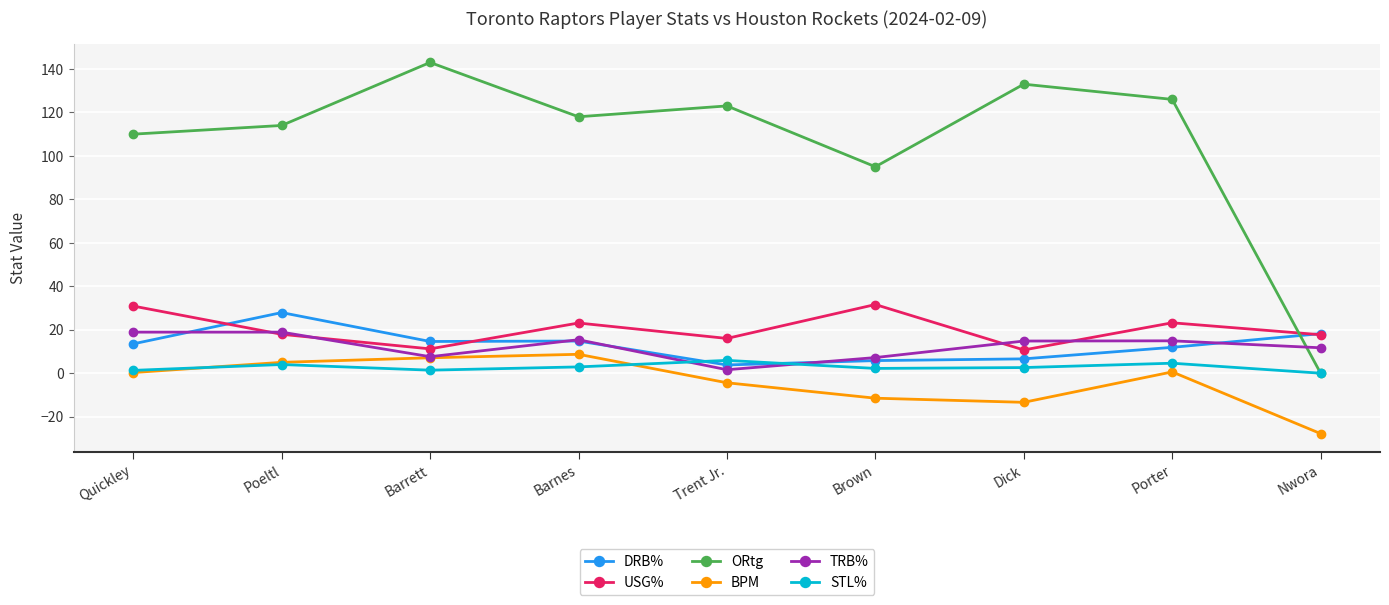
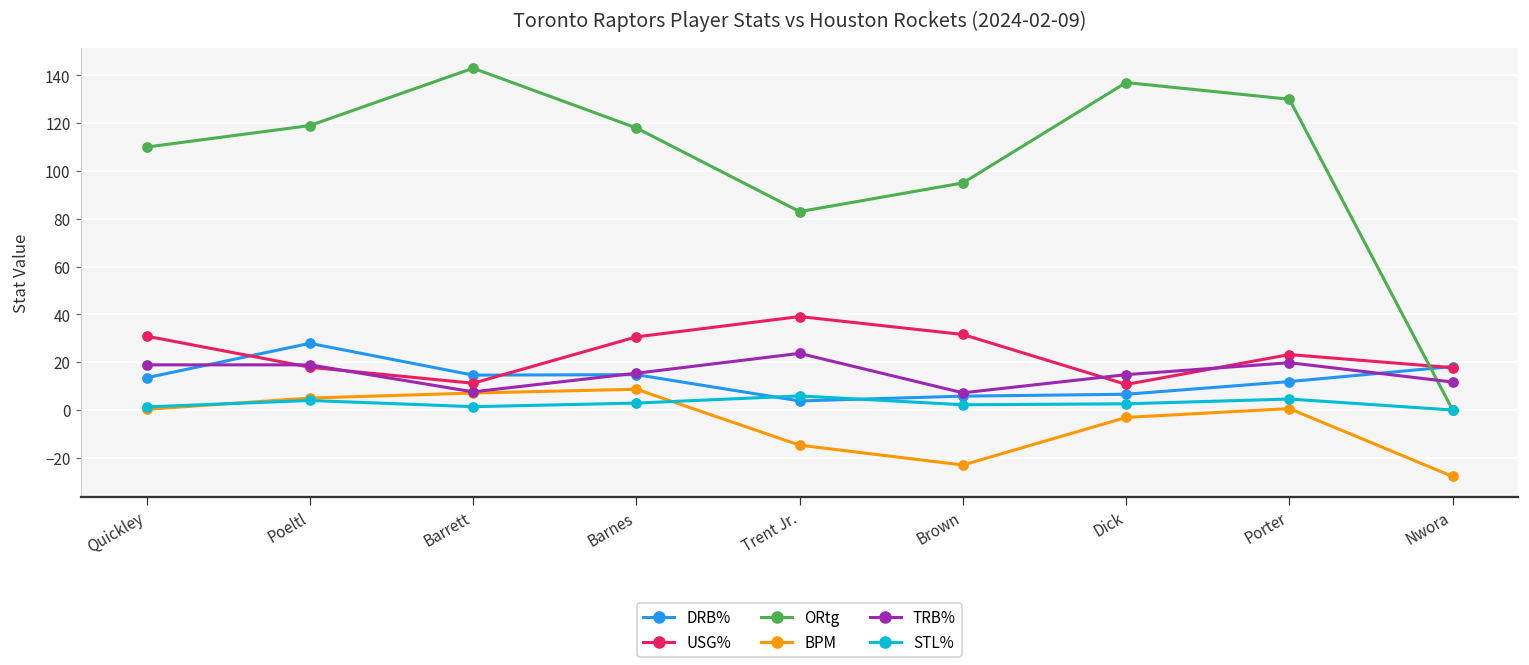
  {
    "USG%": {
      "Quickley": 31,
      "Barrett": 11,
-     "Barnes": 23,
-     "Trent Jr.": 16,
+     "Barnes": 31,
+     "Trent Jr.": 39,
      "Brown": 32,
      "Dick": 11,
      "Porter": 23
    },
    "ORtg": {
      "Quickley": 110,
-     "Poeltl": 114,
+     "Poeltl": 119,
      "Barrett": 143,
      "Barnes": 118,
-     "Trent Jr.": 123,
+     "Trent Jr.": 83,
      "Brown": 95,
-     "Dick": 133,
-     "Porter": 126
+     "Dick": 137,
+     "Porter": 130
    },
    "BPM": {
      "Barnes": 9,
-     "Trent Jr.": -4,
-     "Brown": -12,
-     "Dick": -13,
+     "Trent Jr.": -15,
+     "Brown": -23,
+     "Dick": -3,
      "Porter": 1,
      "Nwora": -28
    },
    "TRB%": {
      "Quickley": 19,
-     "Trent Jr.": 2,
+     "Trent Jr.": 24,
      "Brown": 7,
      "Dick": 15,
-     "Porter": 15,
+     "Porter": 20,
      "Nwora": 12
    }
  }
